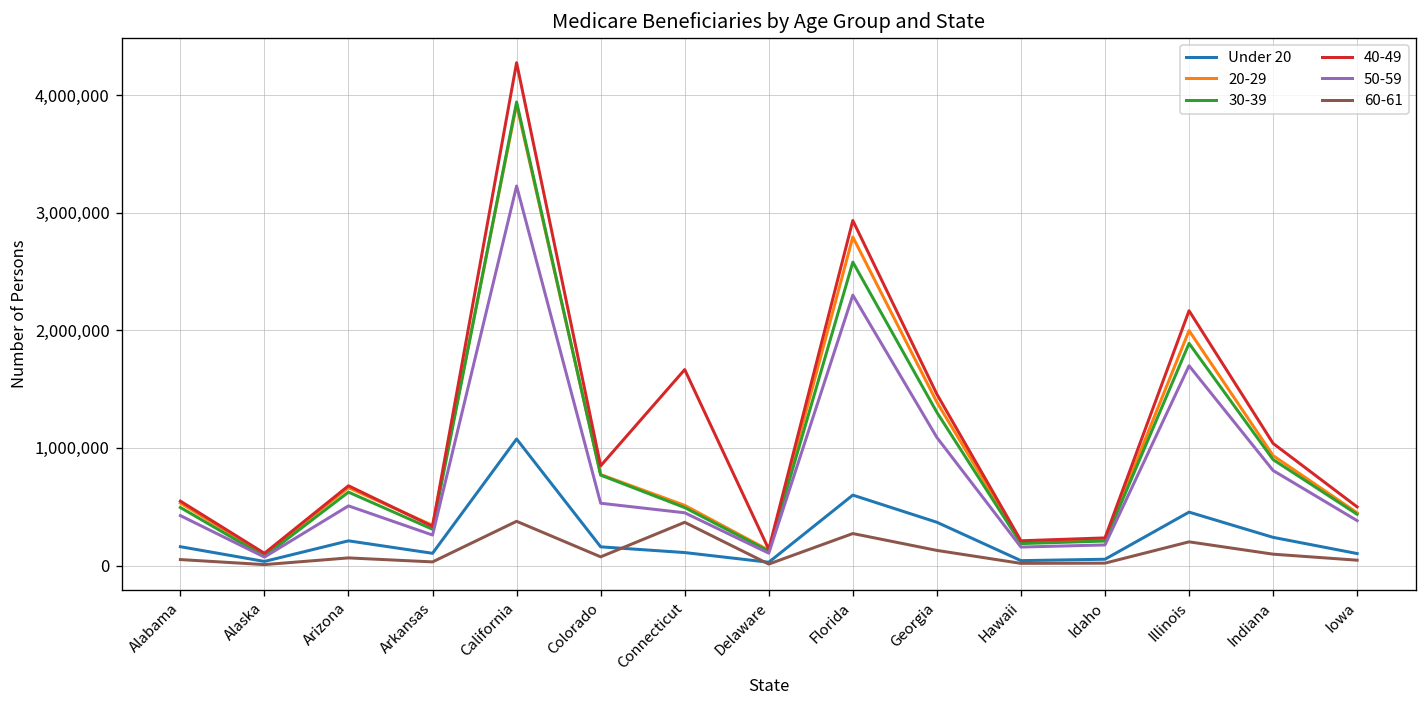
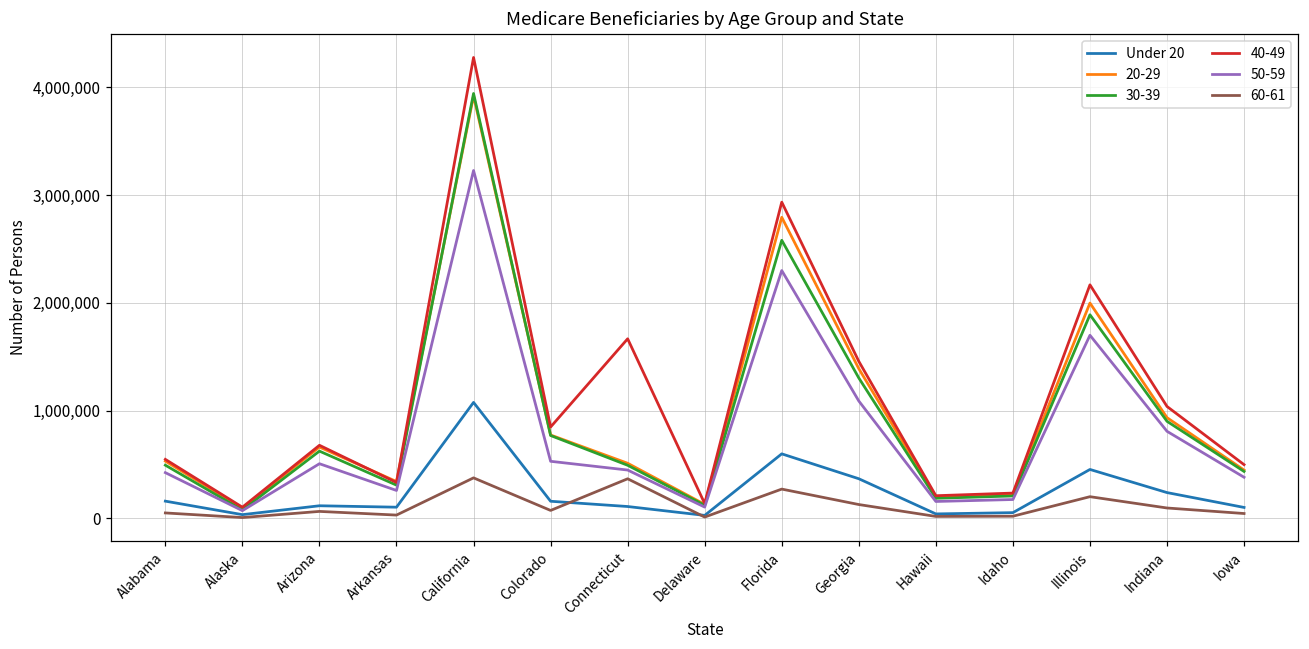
  {
    "Under 20": {
      "Alabama": "200,000",
      "Alaska": "0",
-     "Arizona": "200,000",
+     "Arizona": "100,000",
      "Arkansas": "100,000",
      "California": "1,100,000",
      "Colorado": "200,000",
      "Connecticut": "100,000",
      "Florida": "600,000",
      "Georgia": "400,000",
      "Idaho": "100,000",
      "Illinois": "500,000",
      "Indiana": "200,000",
      "Iowa": "100,000"
    },
    "20-29": {
      "Florida": "2,800,000",
      "Georgia": "1,400,000",
      "Illinois": "2,000,000",
      "Indiana": "900,000"
    },
    "30-39": {
      "Alabama": "500,000",
      "Arizona": "600,000",
      "Florida": "2,600,000",
      "Georgia": "1,300,000",
      "Illinois": "1,900,000",
      "Indiana": "900,000"
    },
    "40-49": {
      "California": "4,300,000",
      "Colorado": "800,000",
      "Connecticut": "1,700,000",
      "Florida": "2,900,000",
      "Georgia": "1,500,000",
      "Illinois": "2,200,000",
      "Indiana": "1,000,000",
      "Iowa": "500,000"
    },
    "50-59": {
      "Alabama": "400,000",
      "Arizona": "500,000",
      "Arkansas": "300,000",
      "California": "3,200,000",
      "Colorado": "500,000",
      "Connecticut": "400,000",
      "Florida": "2,300,000",
      "Georgia": "1,100,000",
      "Hawaii": "200,000",
      "Idaho": "200,000",
      "Illinois": "1,700,000",
      "Indiana": "800,000",
      "Iowa": "400,000"
    },
    "60-61": {
      "Alabama": "100,000",
      "Alaska": "0",
      "Arizona": "100,000",
      "Arkansas": "0",
      "California": "400,000",
      "Colorado": "100,000",
      "Connecticut": "400,000",
      "Florida": "300,000",
      "Georgia": "100,000",
      "Idaho": "0",
      "Illinois": "200,000",
      "Indiana": "100,000",
      "Iowa": "0"
    }
  }
